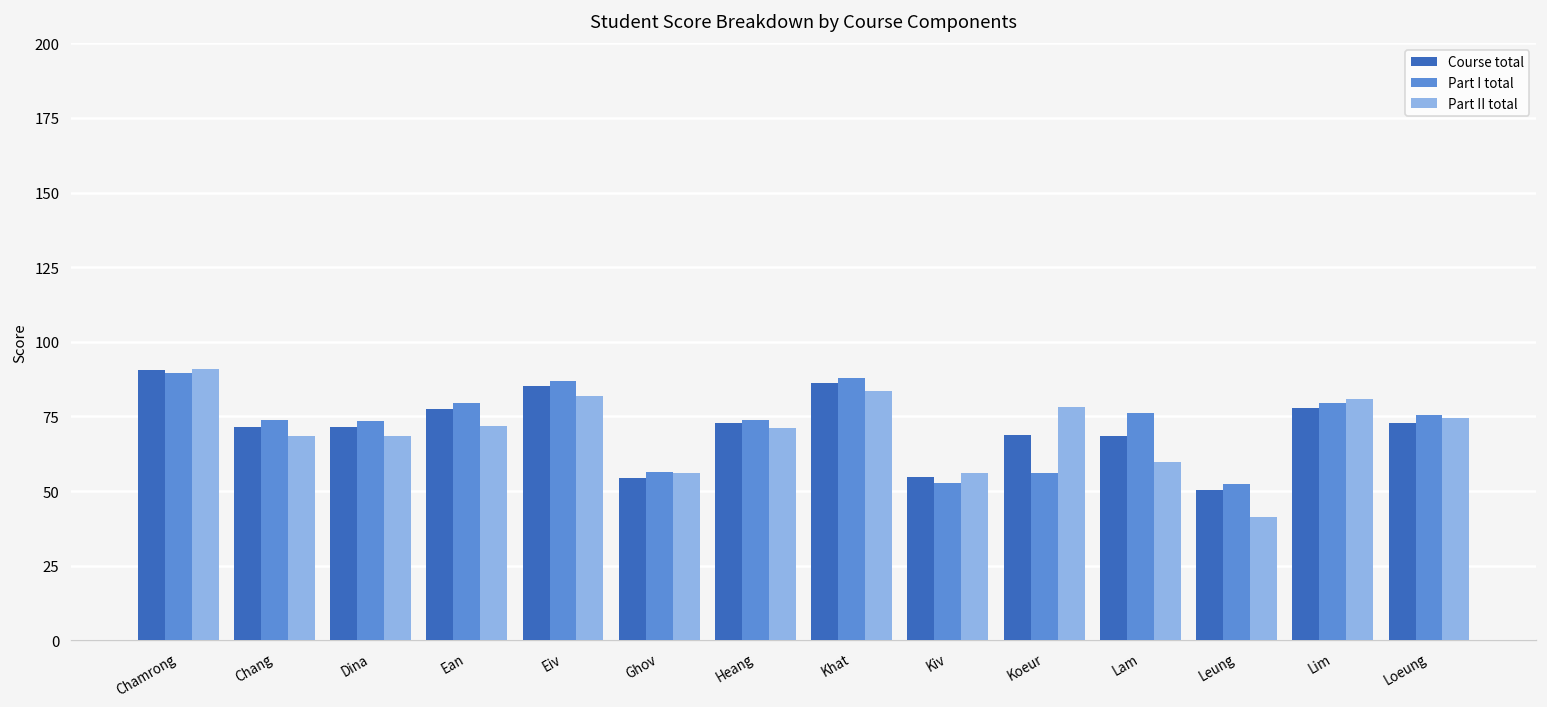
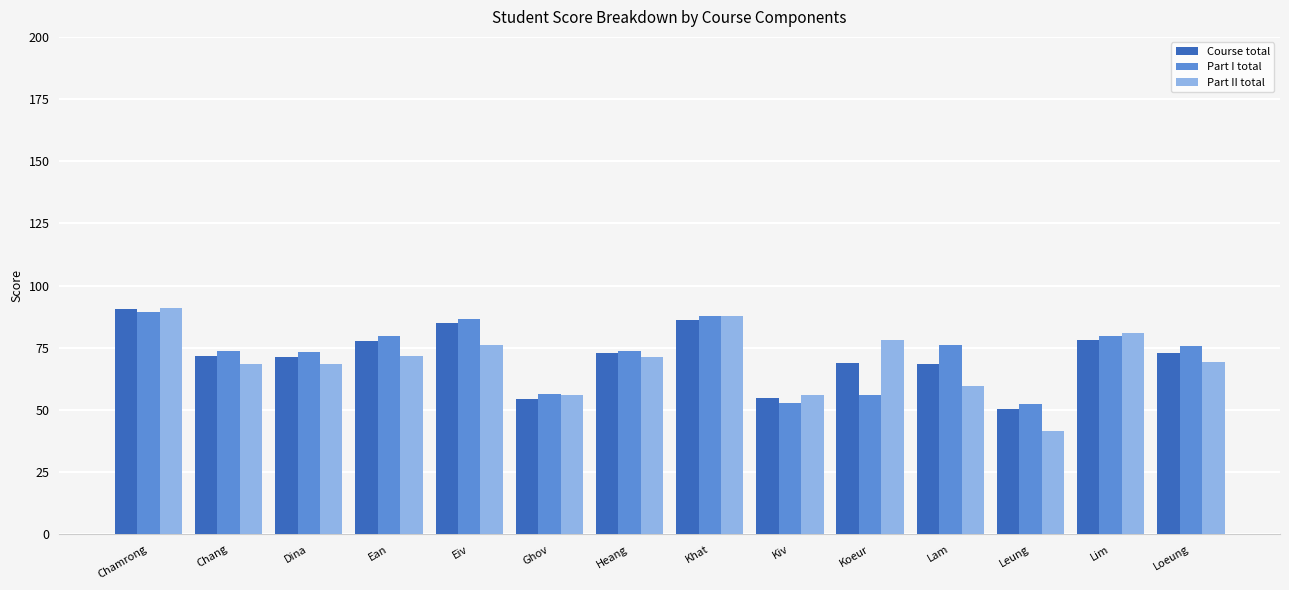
  {
    "Part II total": {
      "Chamrong": 91,
      "Chang": 68,
      "Dina": 68,
      "Ean": 72,
-     "Eiv": 82,
+     "Eiv": 76,
      "Ghov": 56,
      "Heang": 71,
-     "Khat": 83,
+     "Khat": 88,
      "Kiv": 56,
      "Koeur": 78,
      "Lam": 60,
      "Leung": 41,
      "Lim": 81,
-     "Loeung": 74
+     "Loeung": 69
    }
  }
